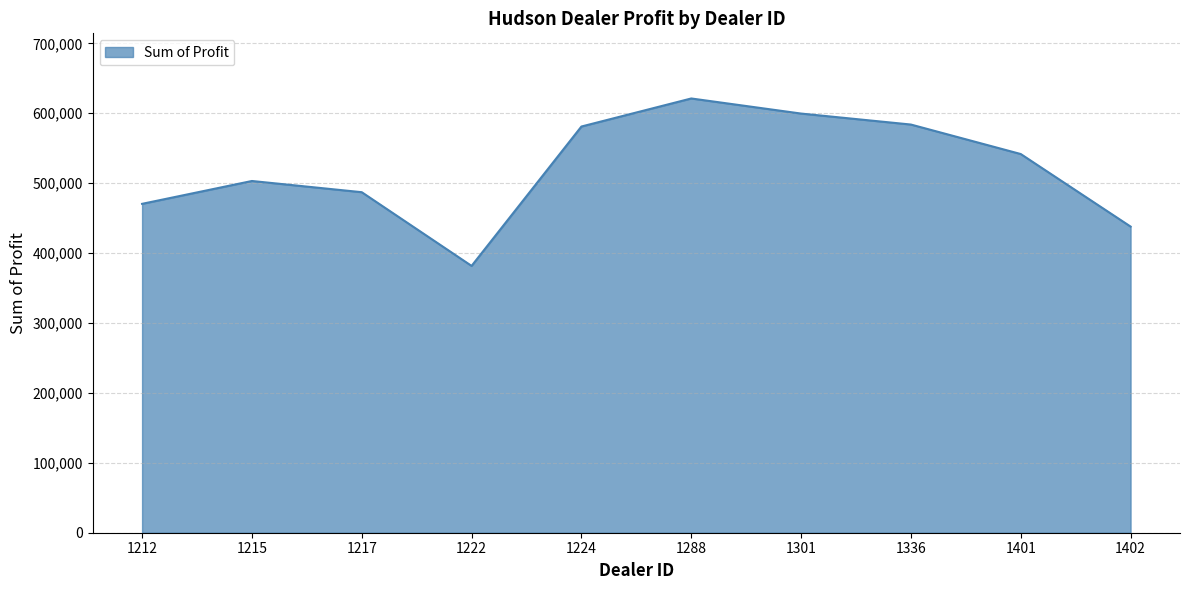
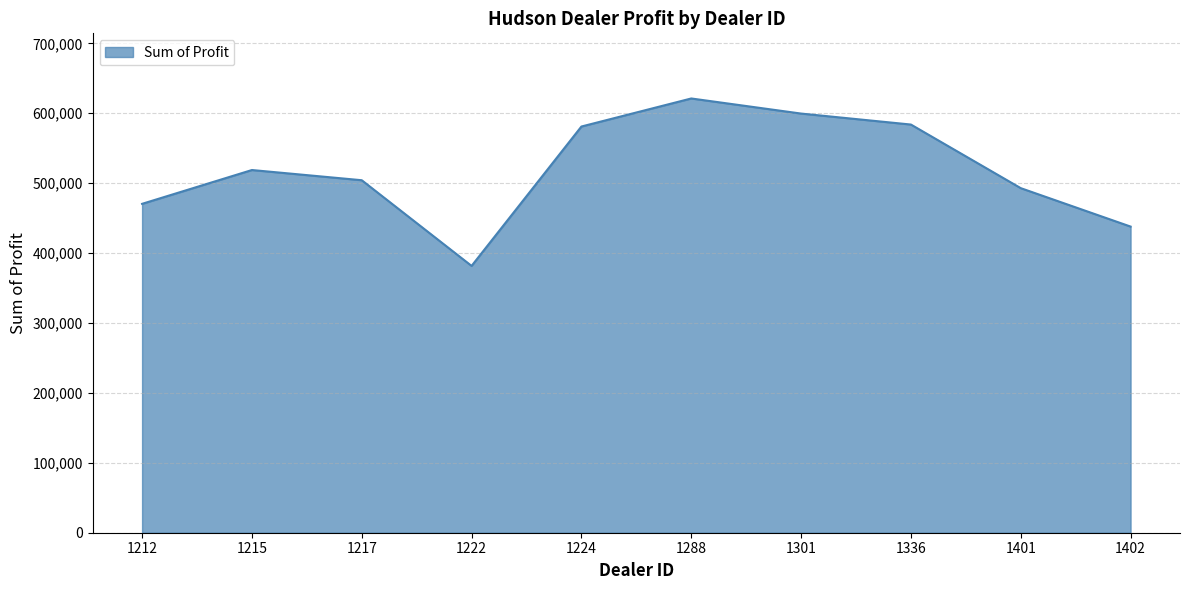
  {
    "1212": "470,000",
-   "1215": "500,000",
-   "1217": "490,000",
+   "1215": "520,000",
+   "1217": "500,000",
    "1222": "380,000",
    "1224": "580,000",
    "1288": "620,000",
    "1301": "600,000",
    "1336": "580,000",
-   "1401": "540,000",
+   "1401": "490,000",
    "1402": "440,000"
  }
